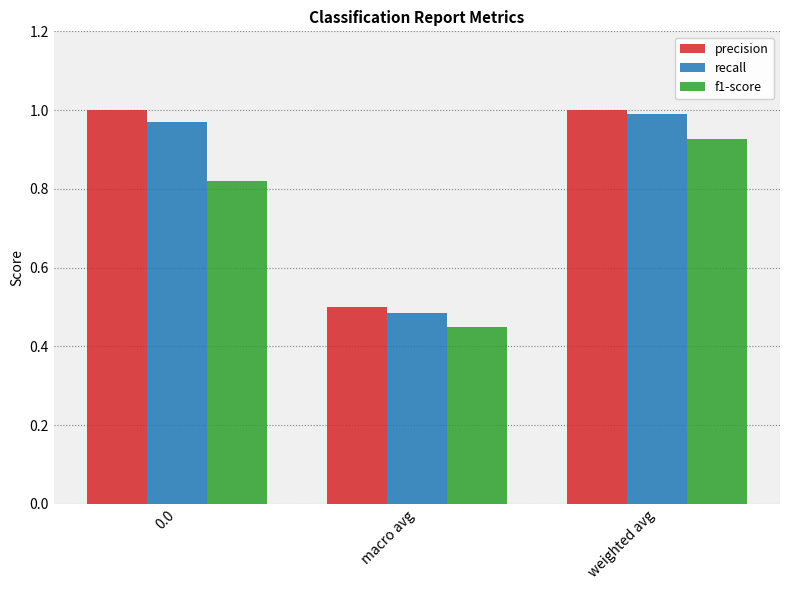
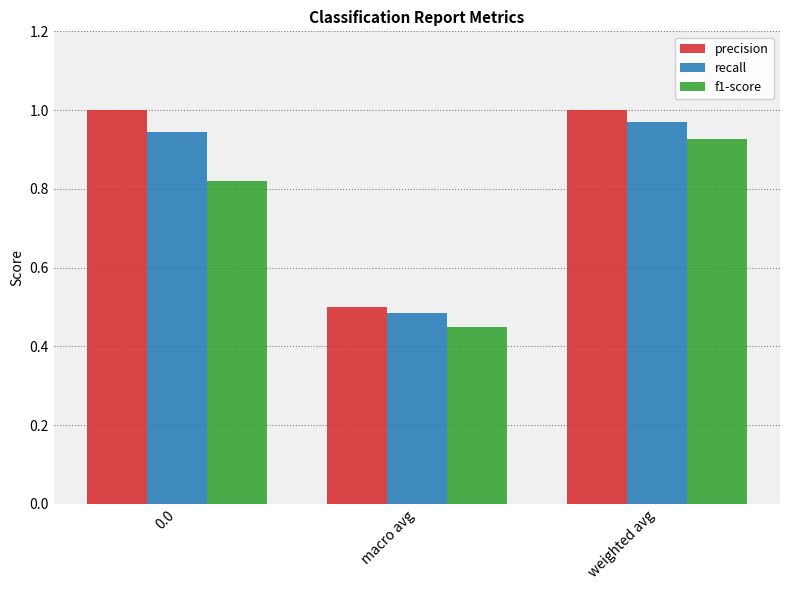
  {
    "precision": {
      "0.0": 1.00,
      "macro avg": 0.50,
      "weighted avg": 1.00
    },
    "recall": {
-     "0.0": 0.97,
+     "0.0": 0.94,
      "macro avg": 0.48,
-     "weighted avg": 0.99
+     "weighted avg": 0.97
    },
    "f1-score": {
      "0.0": 0.82,
      "macro avg": 0.45,
      "weighted avg": 0.93
    }
  }
